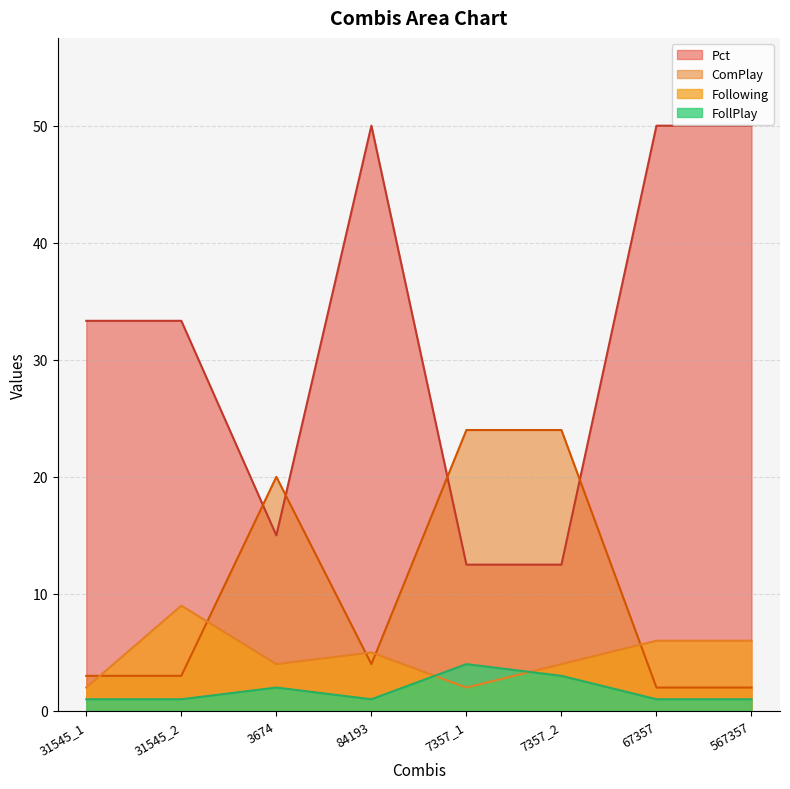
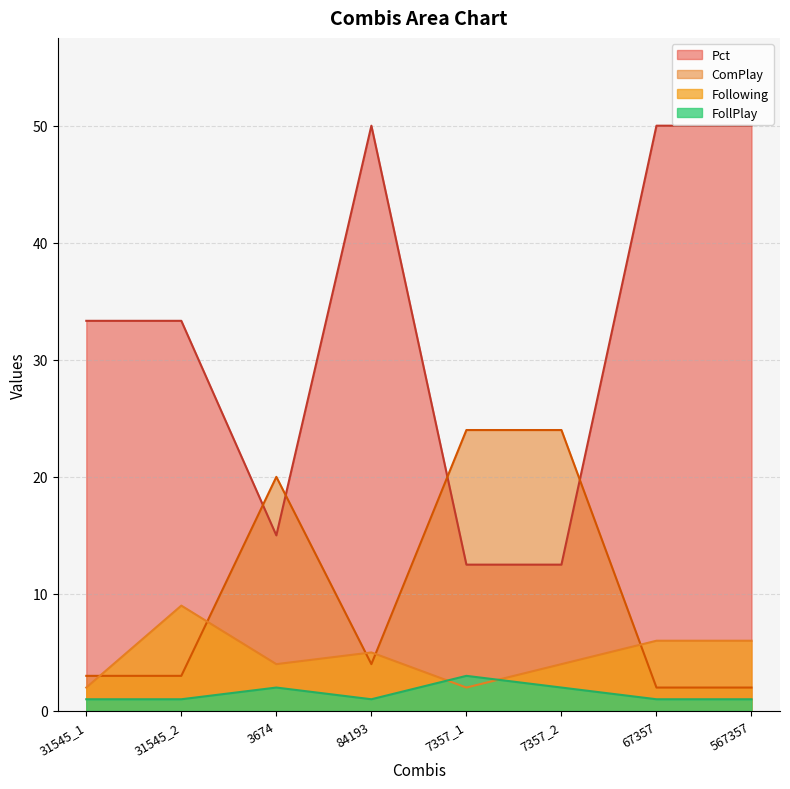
  {
    "FollPlay": {
      "31545_1": 1,
      "31545_2": 1,
      "3674": 2,
      "84193": 1,
-     "7357_1": 4,
-     "7357_2": 3,
+     "7357_1": 3,
+     "7357_2": 2,
      "67357": 1,
      "567357": 1
    }
  }
